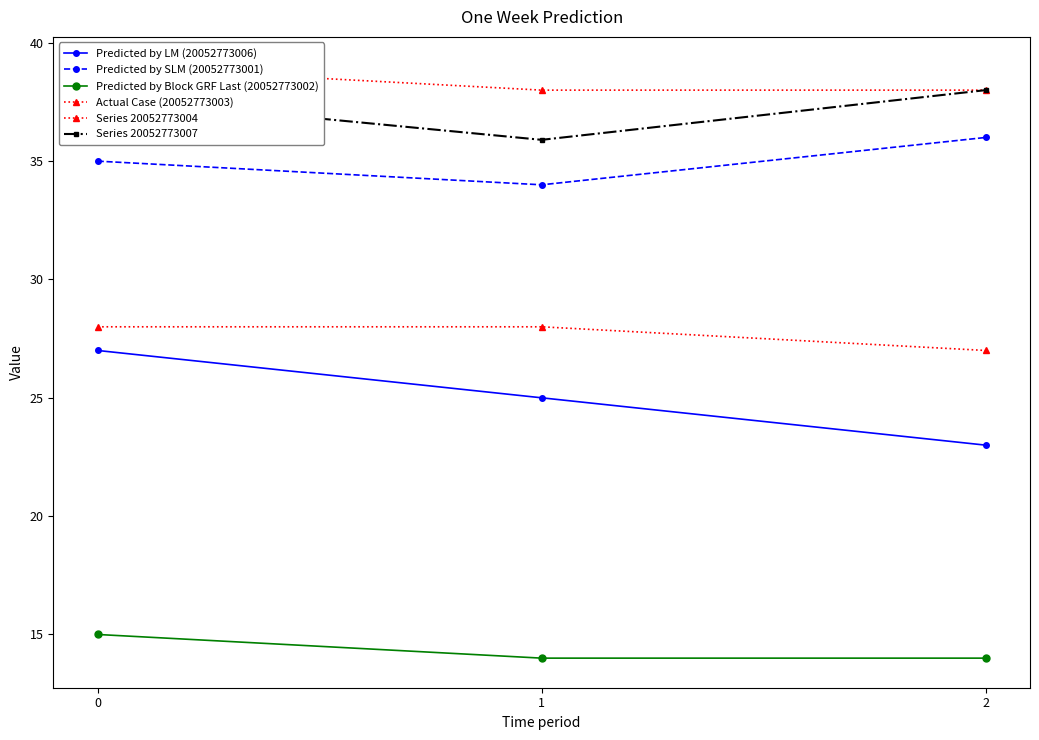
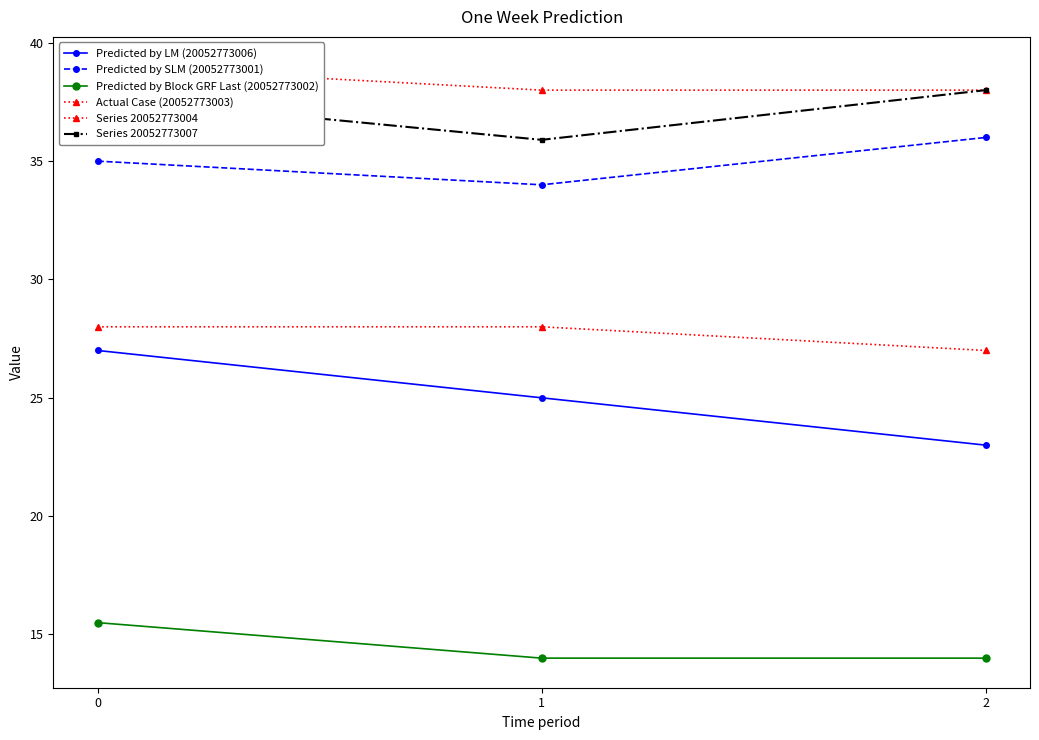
  {
    "Predicted by Block GRF Last (20052773002)": {
-     "0": 15.0,
+     "0": 15.5,
      "1": 14.0,
      "2": 14.0
    },
    "Series 20052773007": {
      "1": 35.9
    }
  }
